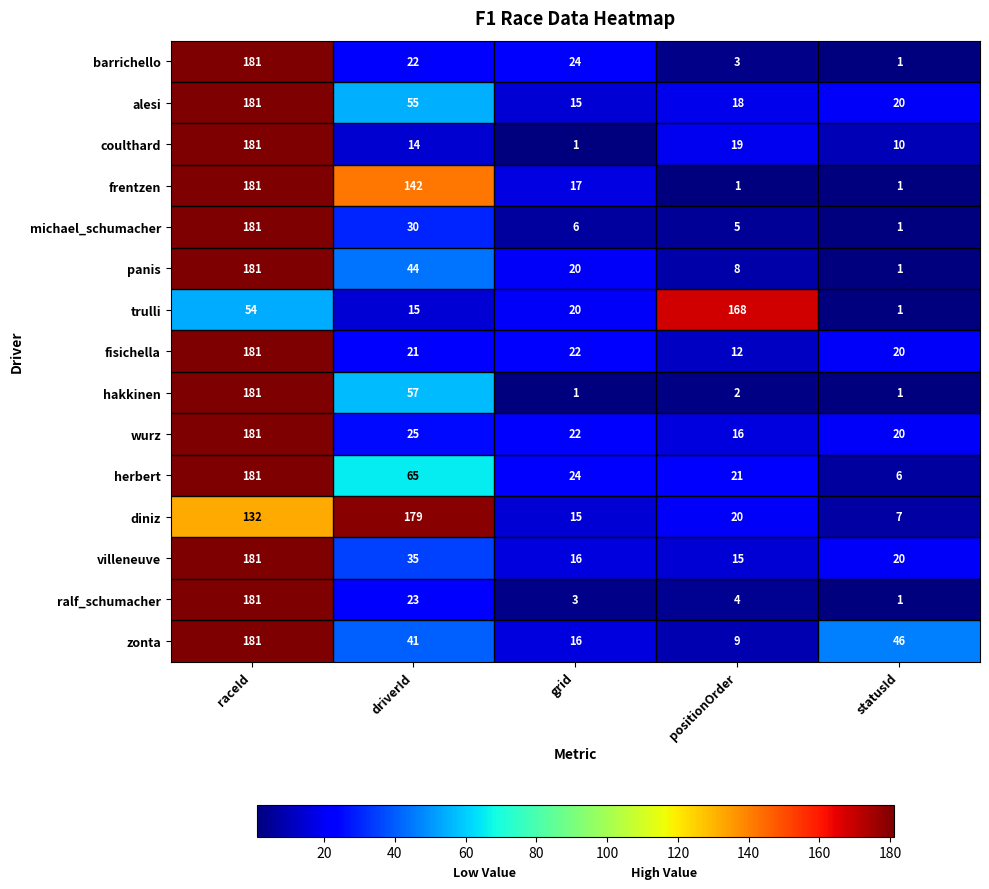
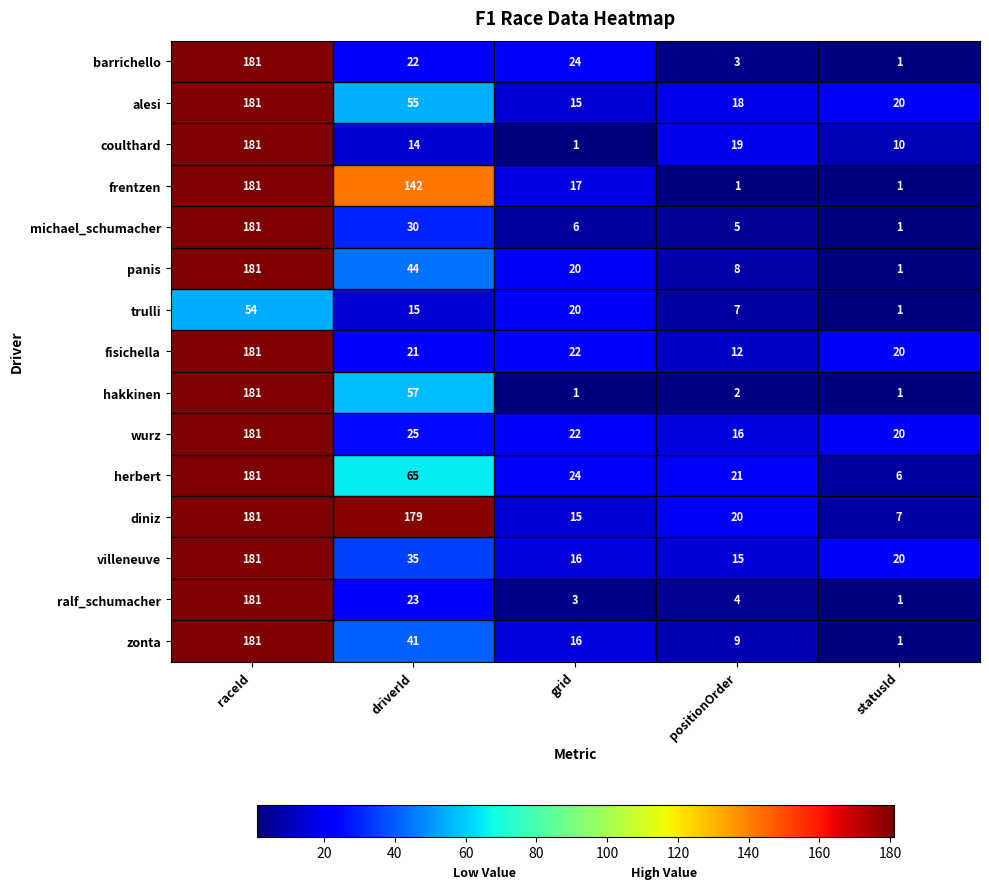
  {
    "barrichello": {
      "raceId": 181,
      "driverId": 22,
      "grid": 24,
      "positionOrder": 3,
      "statusId": 1
    },
    "alesi": {
      "raceId": 181,
      "driverId": 55,
      "grid": 15,
      "positionOrder": 18,
      "statusId": 20
    },
    "coulthard": {
      "raceId": 181,
      "driverId": 14,
      "grid": 1,
      "positionOrder": 19,
      "statusId": 10
    },
    "frentzen": {
      "raceId": 181,
      "driverId": 142,
      "grid": 17,
      "positionOrder": 1,
      "statusId": 1
    },
    "michael_schumacher": {
      "raceId": 181,
      "driverId": 30,
      "grid": 6,
      "positionOrder": 5,
      "statusId": 1
    },
    "panis": {
      "raceId": 181,
      "driverId": 44,
      "grid": 20,
      "positionOrder": 8,
      "statusId": 1
    },
    "trulli": {
      "raceId": 54,
      "driverId": 15,
      "grid": 20,
-     "positionOrder": 168,
+     "positionOrder": 7,
      "statusId": 1
    },
    "fisichella": {
      "raceId": 181,
      "driverId": 21,
      "grid": 22,
      "positionOrder": 12,
      "statusId": 20
    },
    "hakkinen": {
      "raceId": 181,
      "driverId": 57,
      "grid": 1,
      "positionOrder": 2,
      "statusId": 1
    },
    "wurz": {
      "raceId": 181,
      "driverId": 25,
      "grid": 22,
      "positionOrder": 16,
      "statusId": 20
    },
    "herbert": {
      "raceId": 181,
      "driverId": 65,
      "grid": 24,
      "positionOrder": 21,
      "statusId": 6
    },
    "diniz": {
-     "raceId": 132,
+     "raceId": 181,
      "driverId": 179,
      "grid": 15,
      "positionOrder": 20,
      "statusId": 7
    },
    "villeneuve": {
      "raceId": 181,
      "driverId": 35,
      "grid": 16,
      "positionOrder": 15,
      "statusId": 20
    },
    "ralf_schumacher": {
      "raceId": 181,
      "driverId": 23,
      "grid": 3,
      "positionOrder": 4,
      "statusId": 1
    },
    "zonta": {
      "raceId": 181,
      "driverId": 41,
      "grid": 16,
      "positionOrder": 9,
-     "statusId": 46
+     "statusId": 1
    }
  }
